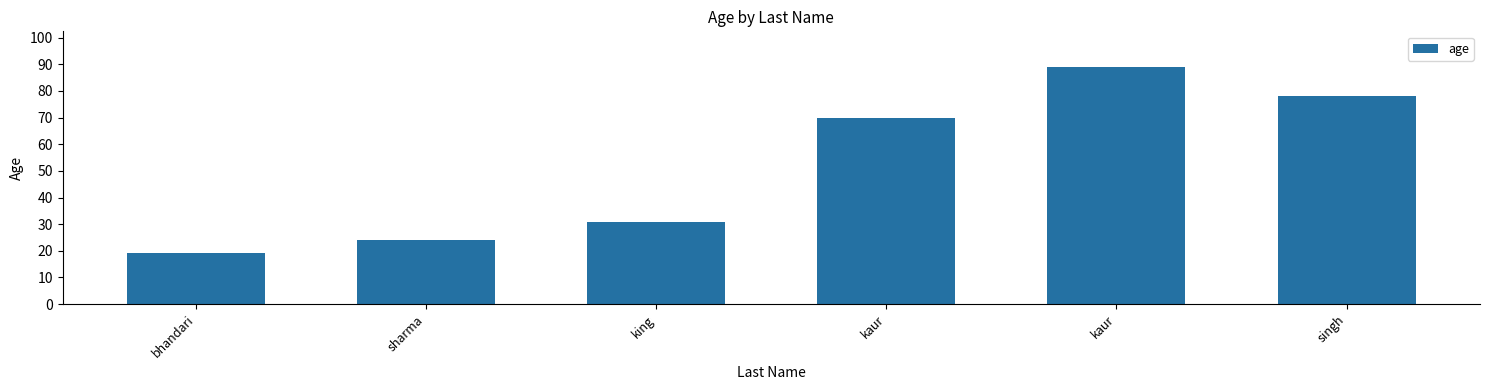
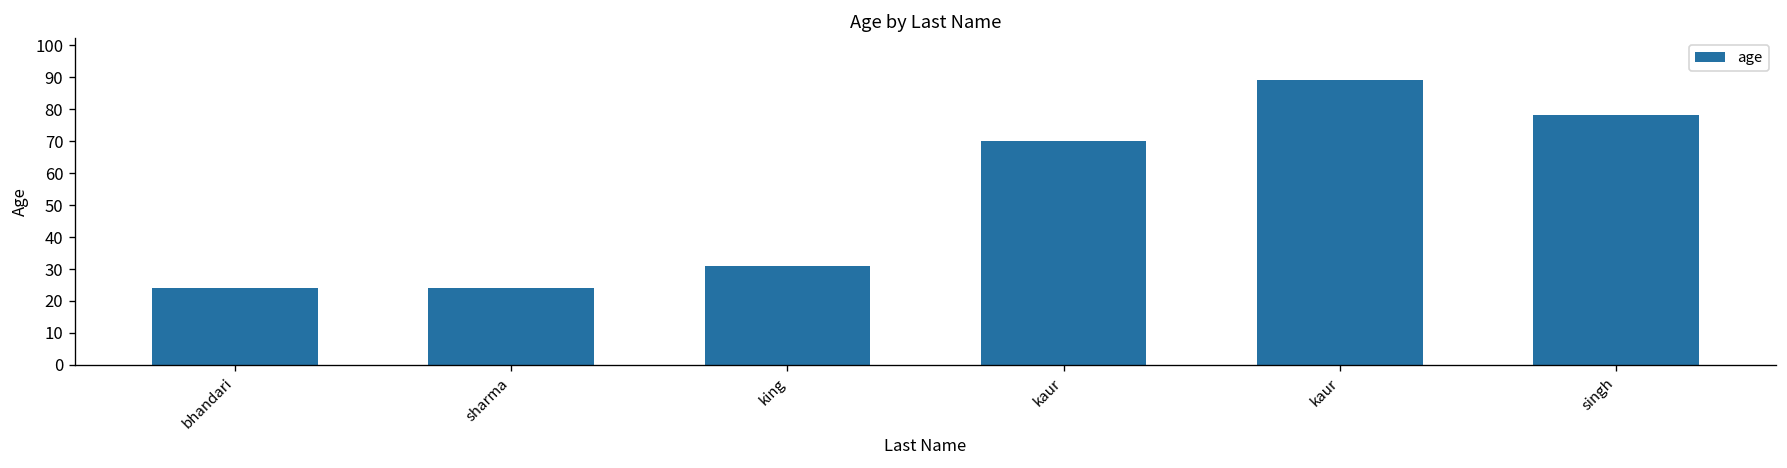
  {
-   "bhandari": 19,
+   "bhandari": 24,
    "sharma": 24,
    "king": 31,
    "singh": 78
  }
